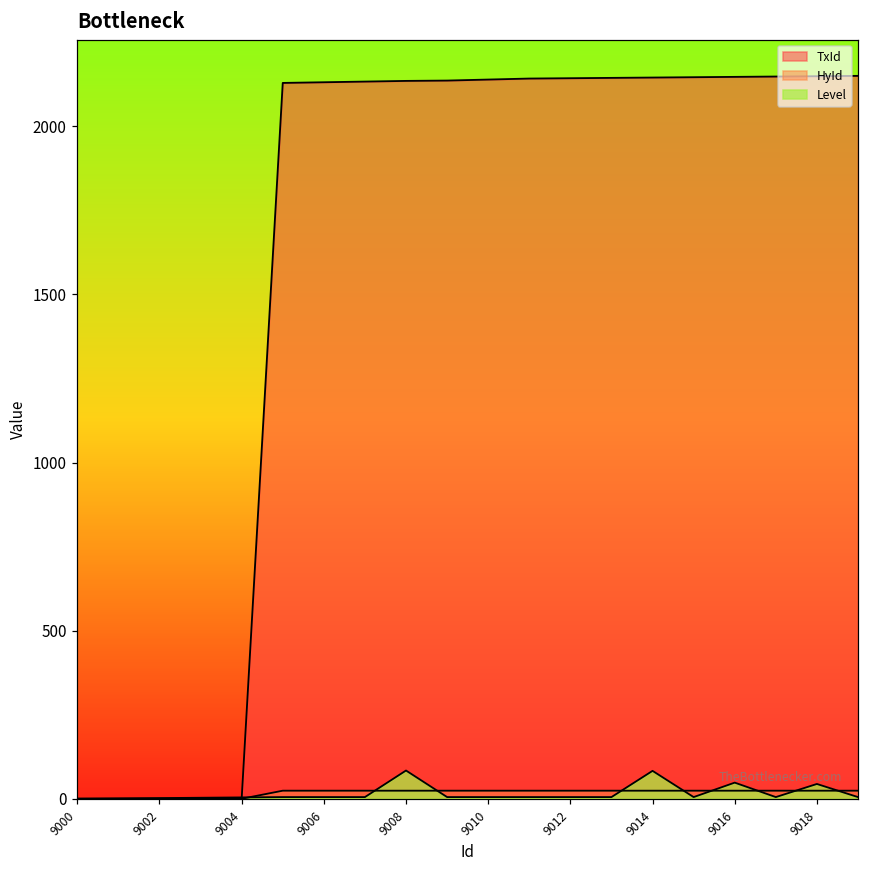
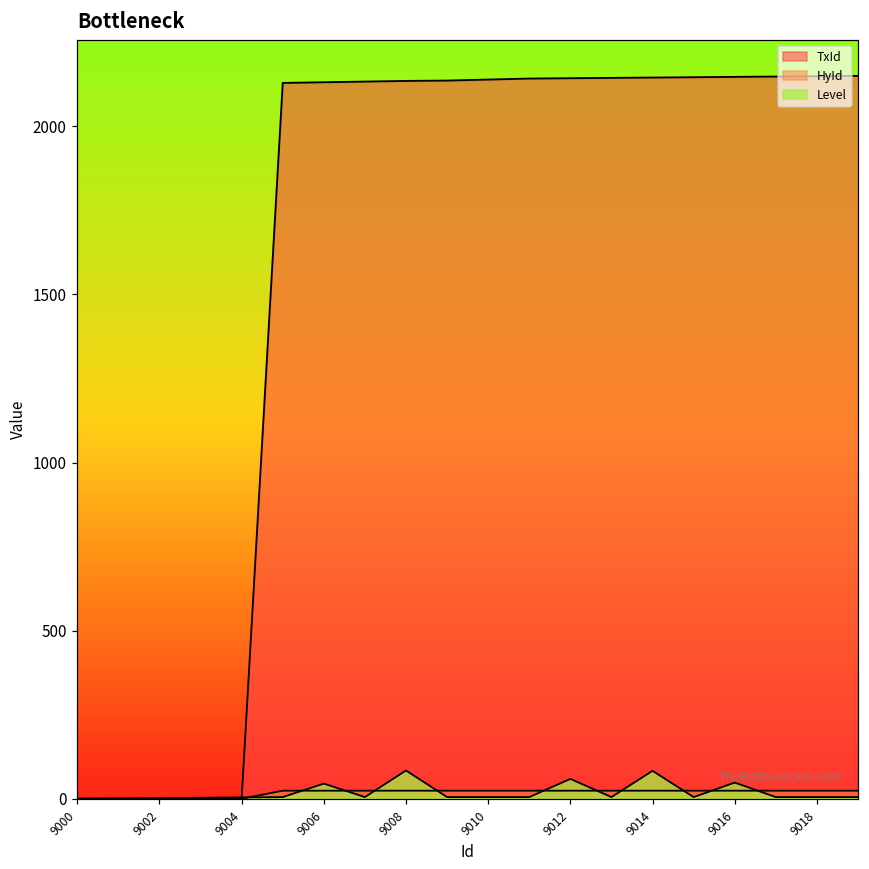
  {
    "Level": {
-     "9006": 10,
+     "9006": 50,
      "9008": 80,
      "9010": 10,
-     "9012": 10,
+     "9012": 60,
      "9014": 80,
      "9016": 50,
-     "9018": 40
+     "9018": 10
    }
  }
